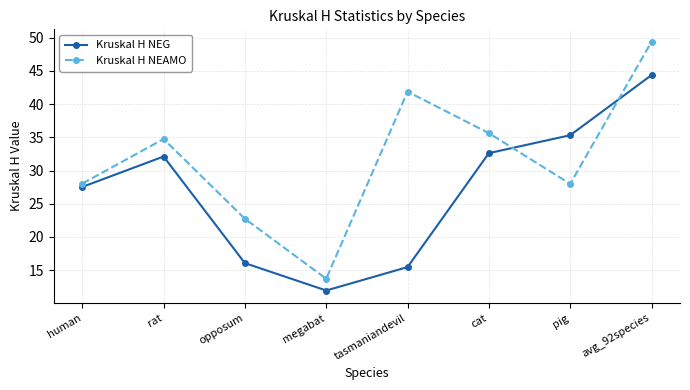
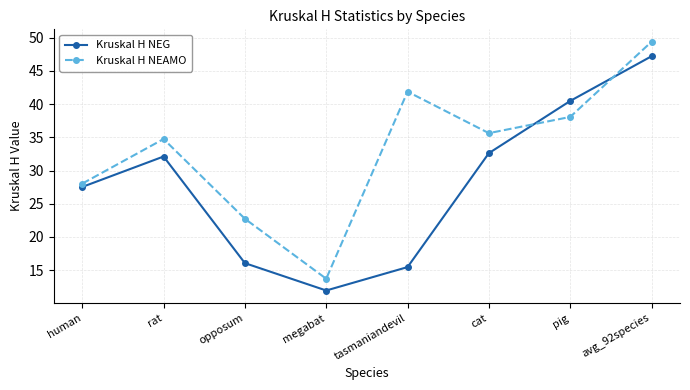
  {
    "Kruskal H NEG": {
      "human": 28,
      "rat": 32,
      "opposum": 16,
      "megabat": 12,
      "tasmaniandevil": 15,
      "cat": 33,
-     "pig": 35,
-     "avg_92species": 44
+     "pig": 40,
+     "avg_92species": 47
    },
    "Kruskal H NEAMO": {
      "human": 28,
      "rat": 35,
      "opposum": 23,
      "megabat": 14,
      "tasmaniandevil": 42,
      "cat": 36,
-     "pig": 28,
+     "pig": 38,
      "avg_92species": 49
    }
  }
